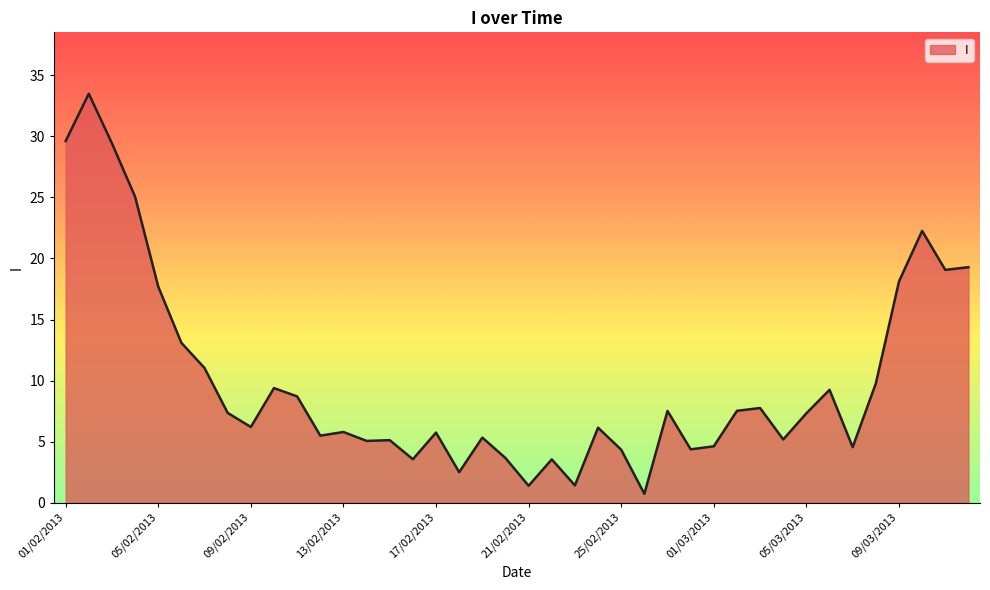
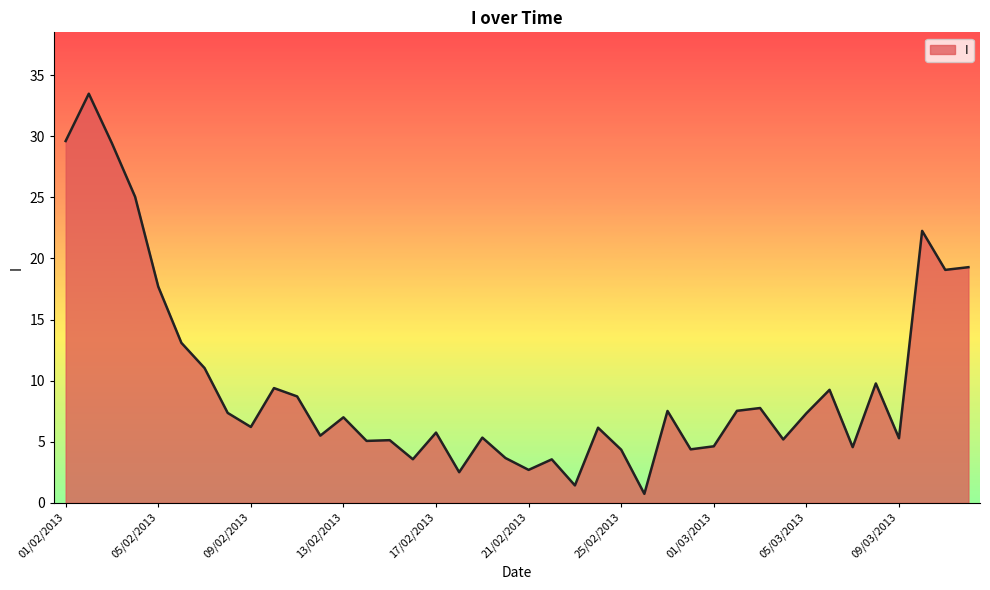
  {
    "01/02/2013": 29.6,
    "05/02/2013": 17.7,
    "09/02/2013": 6.2,
-   "13/02/2013": 5.8,
+   "13/02/2013": 7.0,
    "17/02/2013": 5.8,
-   "21/02/2013": 1.4,
+   "21/02/2013": 2.7,
    "25/02/2013": 4.4,
    "01/03/2013": 4.6,
    "05/03/2013": 7.3,
-   "09/03/2013": 18.1
+   "09/03/2013": 5.3
  }
